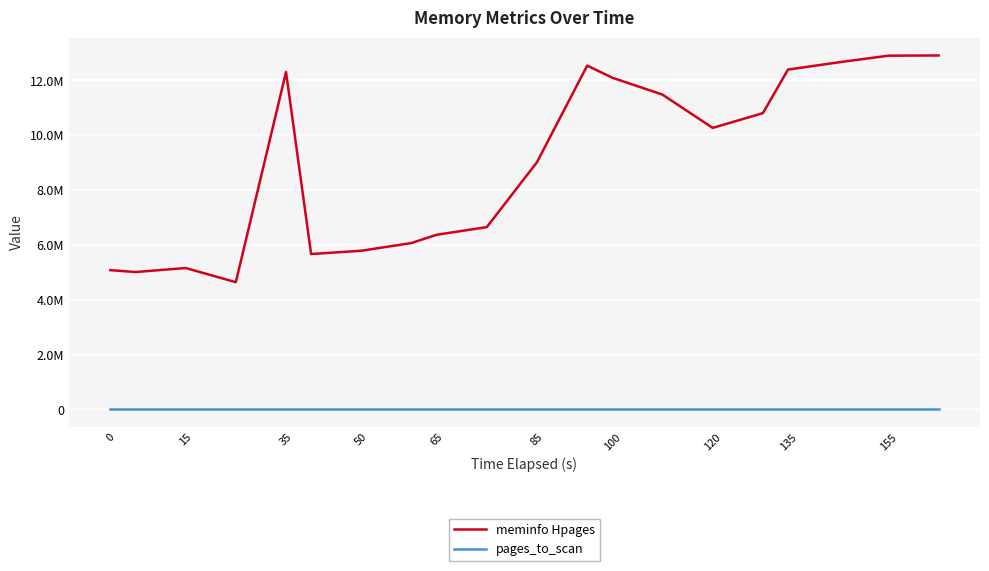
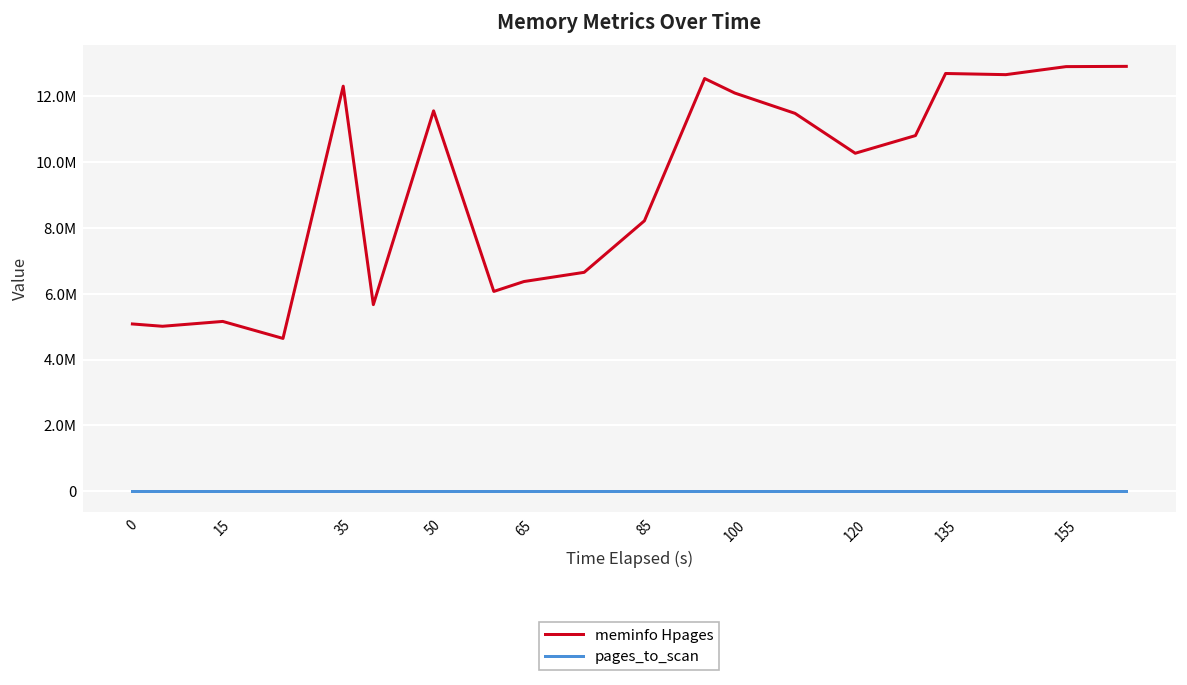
  {
    "meminfo Hpages": {
      "0": 5100000,
      "15": 5200000,
      "35": 12300000,
-     "50": 5800000,
+     "50": 11600000,
      "65": 6400000,
-     "85": 9000000,
+     "85": 8200000,
      "100": 12100000,
      "120": 10300000,
-     "135": 12400000,
+     "135": 12700000,
      "155": 12900000
    },
    "pages_to_scan": {
      "0": 0,
      "15": 0,
      "35": 0,
      "50": 0,
      "65": 0,
      "85": 0,
      "100": 0,
      "120": 0,
      "135": 0,
      "155": 0
    }
  }
